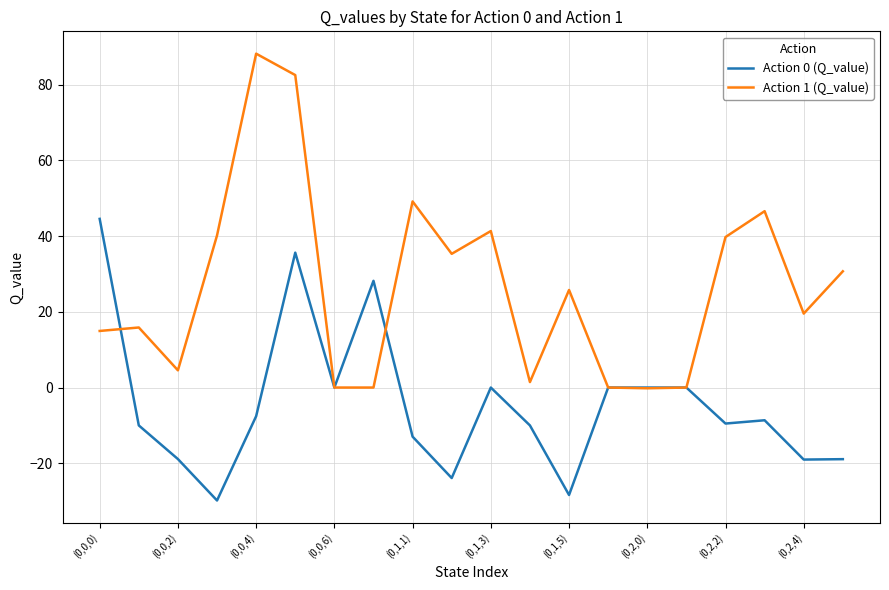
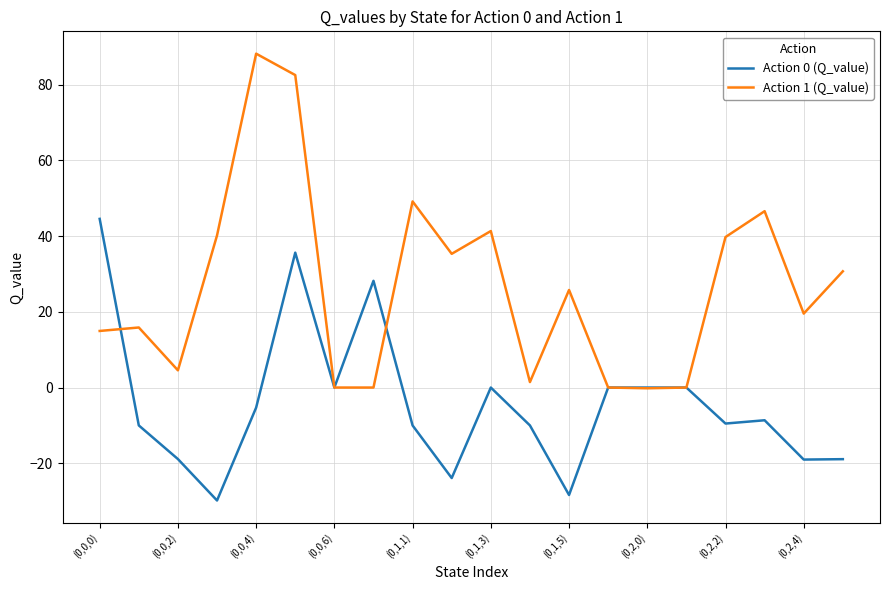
  {
    "Action 0 (Q_value)": {
      "(0,0,0)": 45,
      "(0,0,2)": -19,
-     "(0,0,4)": -8,
-     "(0,1,1)": -13,
+     "(0,0,4)": -5,
+     "(0,1,1)": -10,
      "(0,1,3)": 0,
      "(0,1,5)": -28,
      "(0,2,2)": -10,
      "(0,2,4)": -19
    },
    "Action 1 (Q_value)": {
      "(0,0,0)": 15,
      "(0,0,2)": 5,
      "(0,0,4)": 88,
      "(0,1,1)": 49,
      "(0,1,3)": 41,
      "(0,1,5)": 26,
      "(0,2,2)": 40,
      "(0,2,4)": 20
    }
  }
